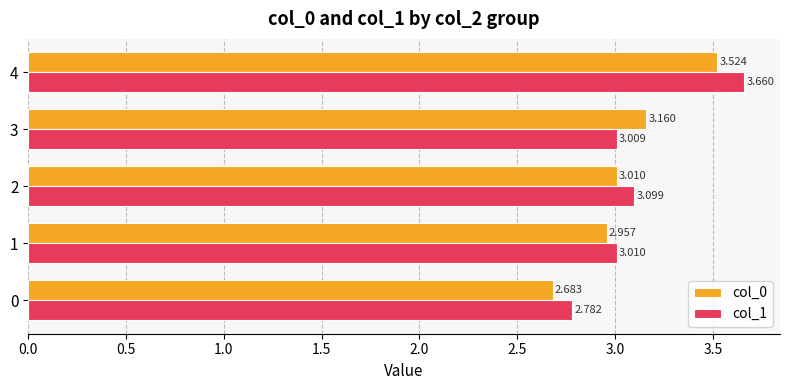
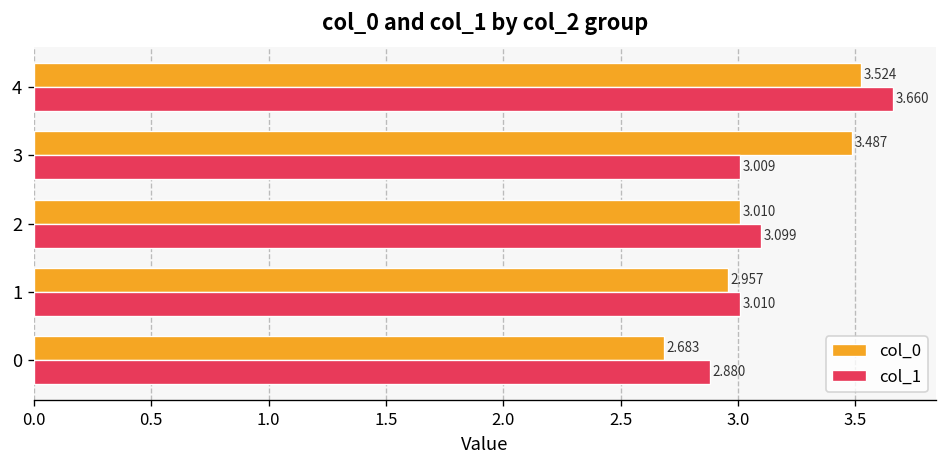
  {
    "col_0": {
      "4": 3.524,
-     "3": 3.160,
+     "3": 3.487,
      "2": 3.010,
      "1": 2.957,
      "0": 2.683
    },
    "col_1": {
      "4": 3.660,
      "3": 3.009,
      "2": 3.099,
      "1": 3.010,
-     "0": 2.782
+     "0": 2.880
    }
  }
